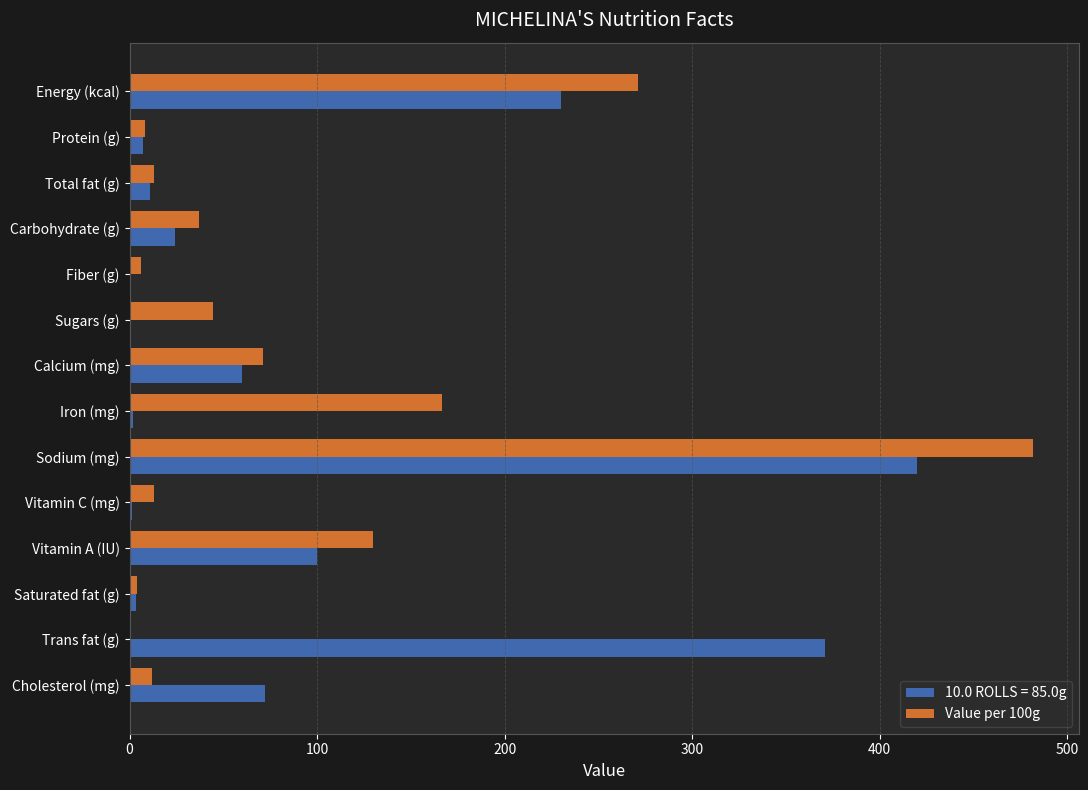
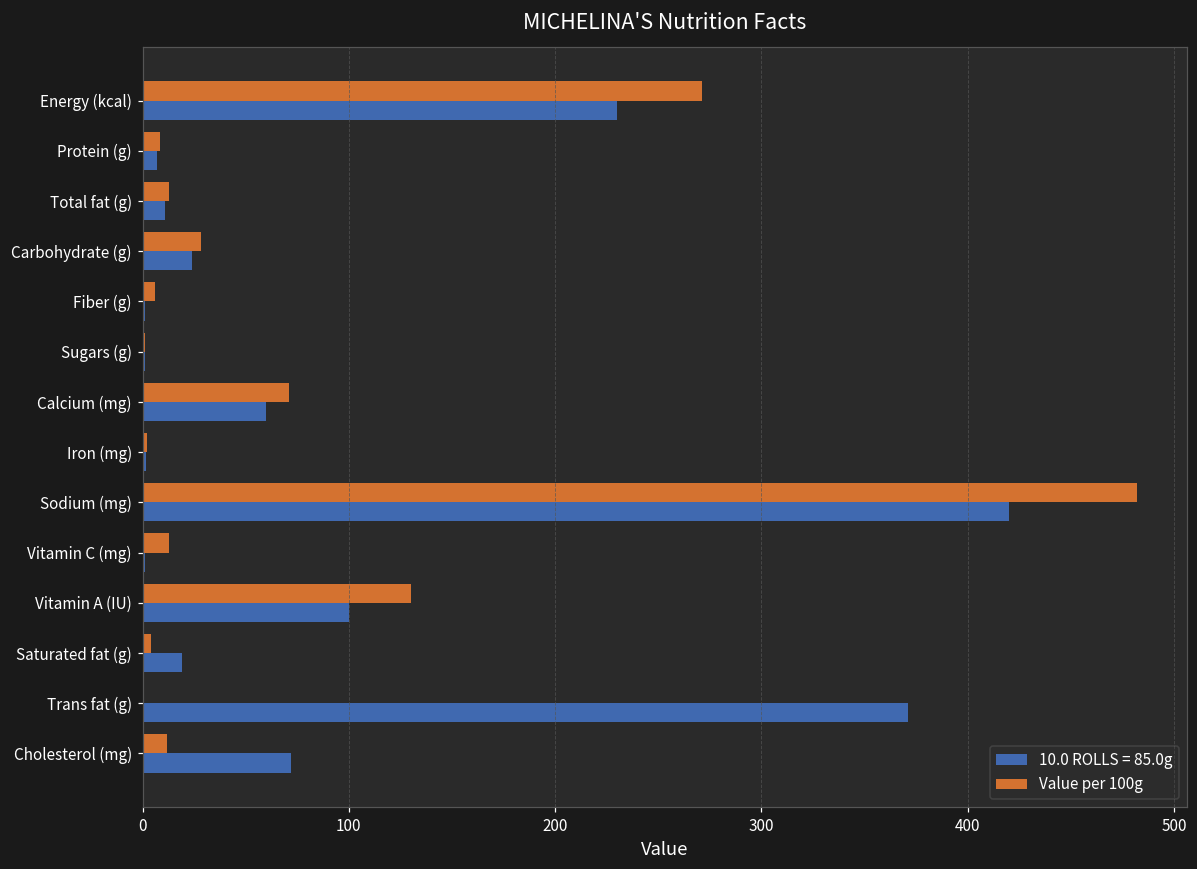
  {
    "10.0 ROLLS = 85.0g": {
      "Energy (kcal)": 230,
      "Protein (g)": 7,
      "Total fat (g)": 11,
      "Carbohydrate (g)": 24,
      "Calcium (mg)": 60,
      "Iron (mg)": 2,
      "Sodium (mg)": 420,
      "Vitamin A (IU)": 100,
-     "Saturated fat (g)": 4,
+     "Saturated fat (g)": 19,
      "Trans fat (g)": 371,
      "Cholesterol (mg)": 72
    },
    "Value per 100g": {
      "Energy (kcal)": 271,
      "Protein (g)": 8,
      "Total fat (g)": 13,
-     "Carbohydrate (g)": 37,
+     "Carbohydrate (g)": 28,
      "Fiber (g)": 6,
-     "Sugars (g)": 44,
+     "Sugars (g)": 1,
      "Calcium (mg)": 71,
-     "Iron (mg)": 166,
+     "Iron (mg)": 2,
      "Sodium (mg)": 482,
      "Vitamin C (mg)": 13,
      "Vitamin A (IU)": 130,
      "Saturated fat (g)": 4,
      "Trans fat (g)": 0,
      "Cholesterol (mg)": 12
    }
  }
